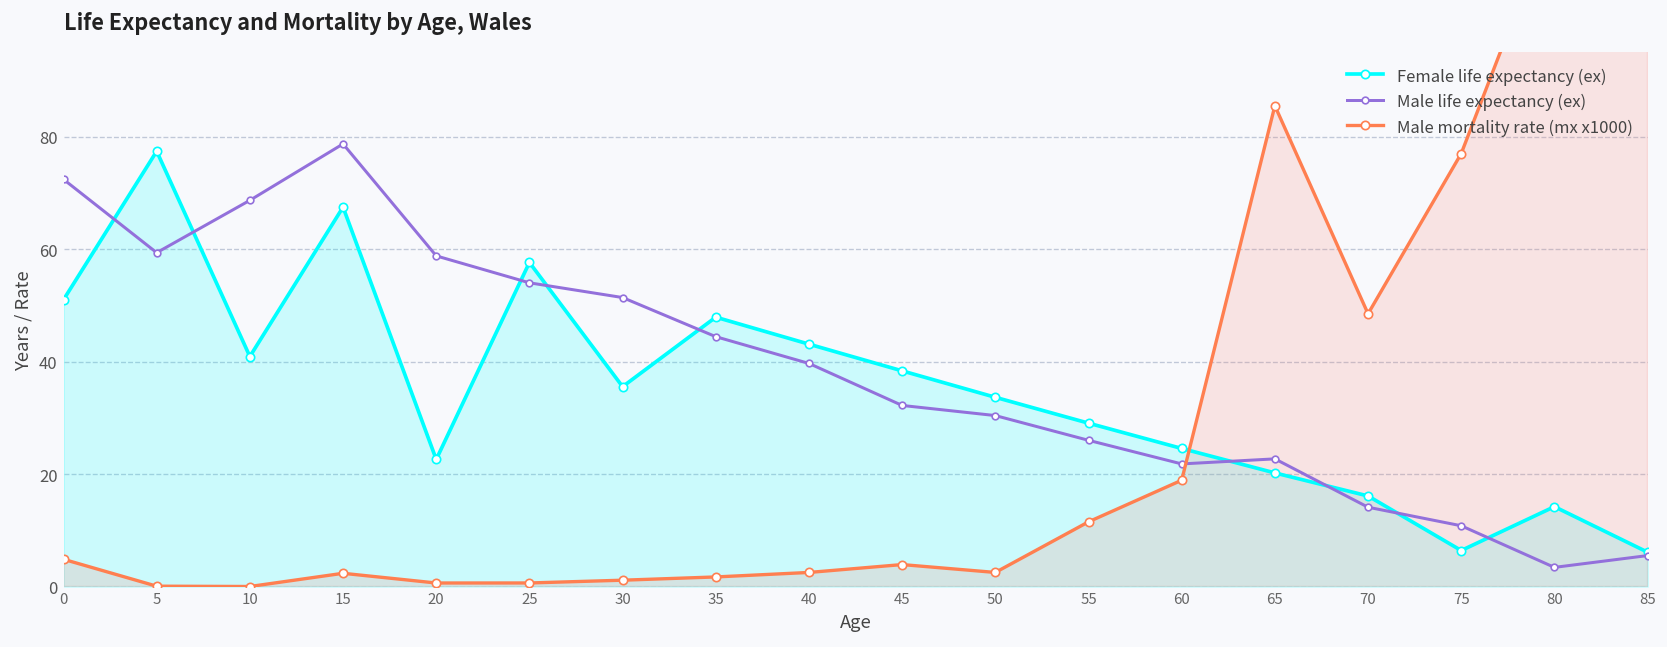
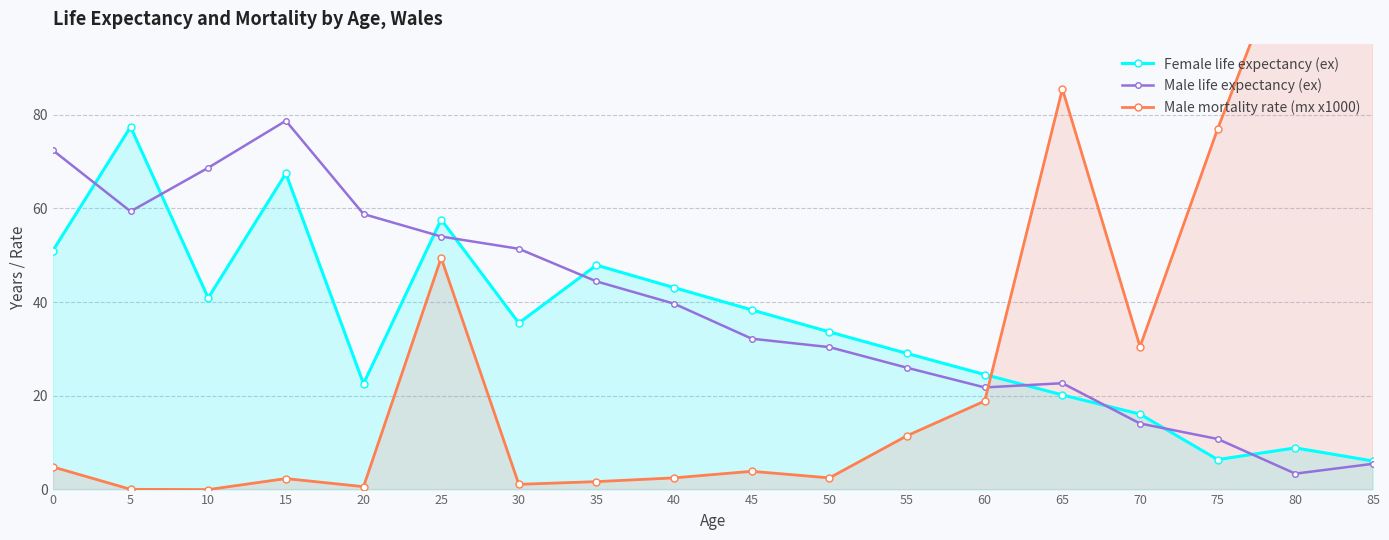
  {
    "Female life expectancy (ex)": {
      "0": 51,
      "5": 77,
      "10": 41,
      "15": 67,
      "20": 23,
      "25": 58,
      "30": 36,
      "35": 48,
      "40": 43,
      "45": 38,
      "50": 34,
      "55": 29,
      "60": 25,
      "65": 20,
      "70": 16,
      "75": 6,
-     "80": 14,
+     "80": 9,
      "85": 6
    },
    "Male life expectancy (ex)": {
      "0": 72,
      "5": 59,
      "10": 69,
      "15": 79,
      "20": 59,
      "25": 54,
      "30": 51,
      "35": 44,
      "40": 40,
      "45": 32,
      "50": 30,
      "55": 26,
      "60": 22,
      "65": 23,
      "70": 14,
      "75": 11,
      "80": 3,
      "85": 6
    },
    "Male mortality rate (mx x1000)": {
      "0": 5,
      "5": 0,
      "10": 0,
      "15": 2,
      "20": 1,
-     "25": 1,
+     "25": 49,
      "30": 1,
      "35": 2,
      "40": 3,
      "45": 4,
      "50": 3,
      "55": 12,
      "60": 19,
      "65": 86,
-     "70": 49,
+     "70": 31,
      "75": 77
    }
  }
